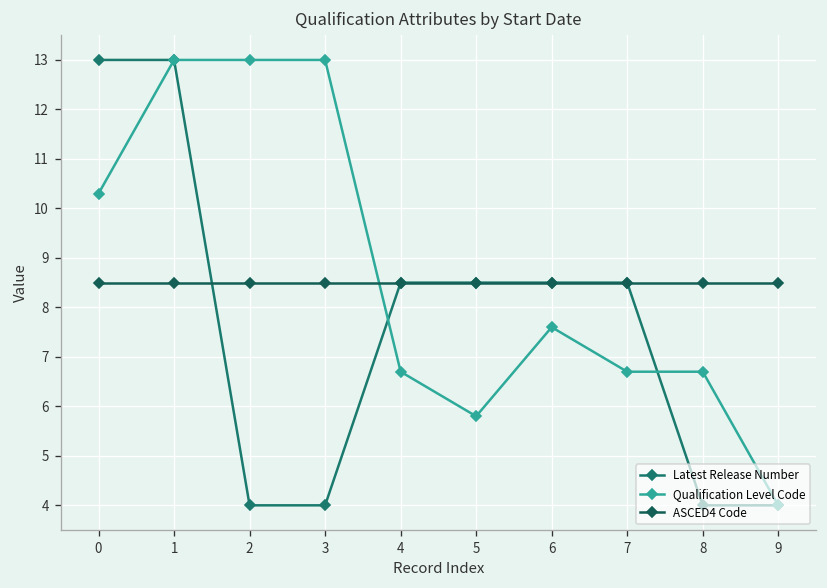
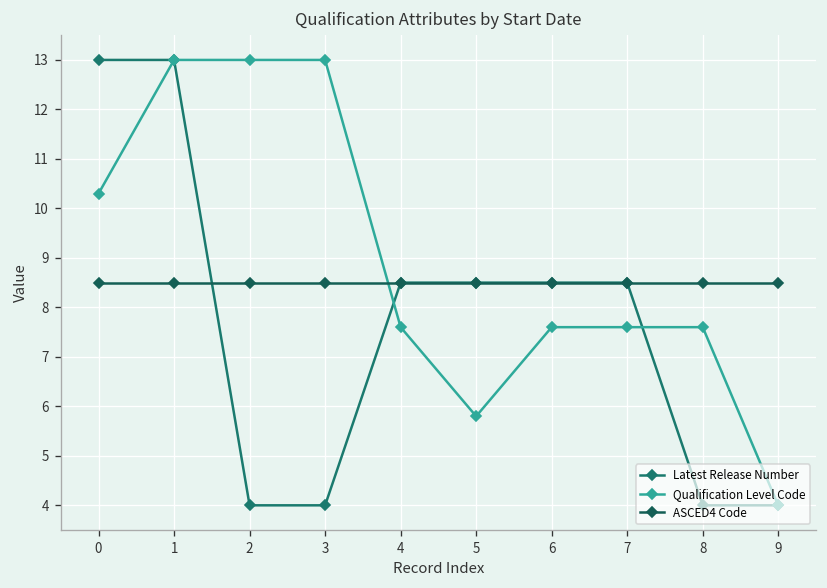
  {
    "Qualification Level Code": {
      "0": 10.3,
      "2": 13.0,
      "3": 13.0,
-     "4": 6.7,
+     "4": 7.6,
      "5": 5.8,
      "6": 7.6,
-     "7": 6.7,
-     "8": 6.7
+     "7": 7.6,
+     "8": 7.6
    }
  }
